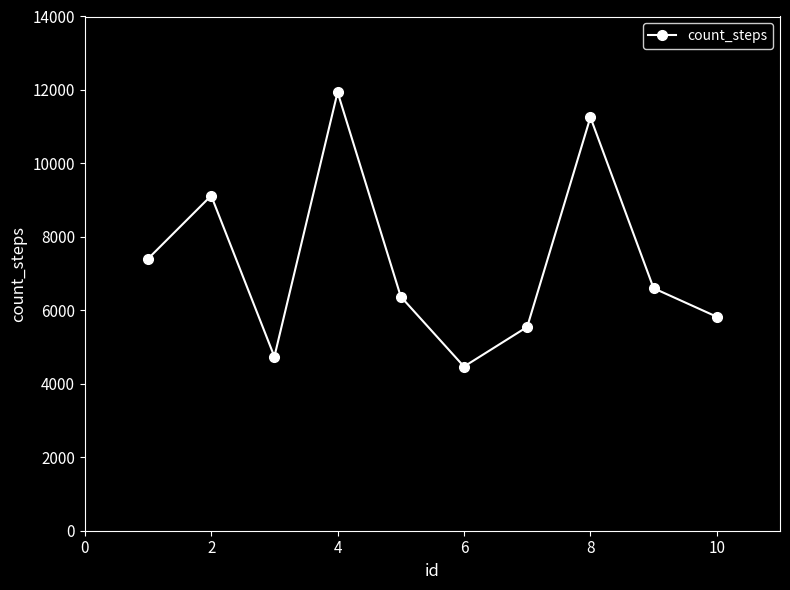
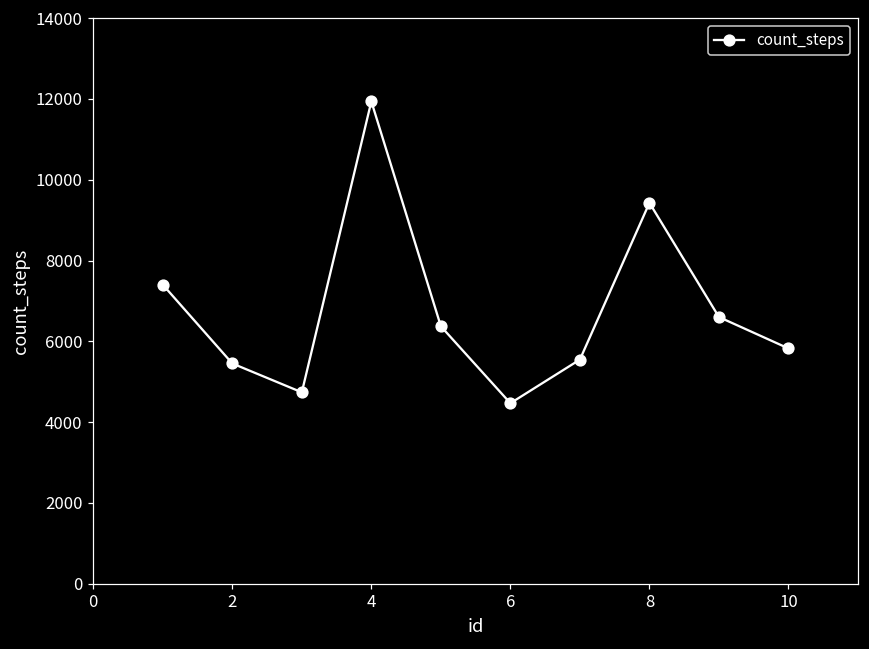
  {
-   "2": 9100,
+   "2": 5500,
    "4": 11900,
    "6": 4500,
-   "8": 11300,
+   "8": 9400,
    "10": 5800
  }
